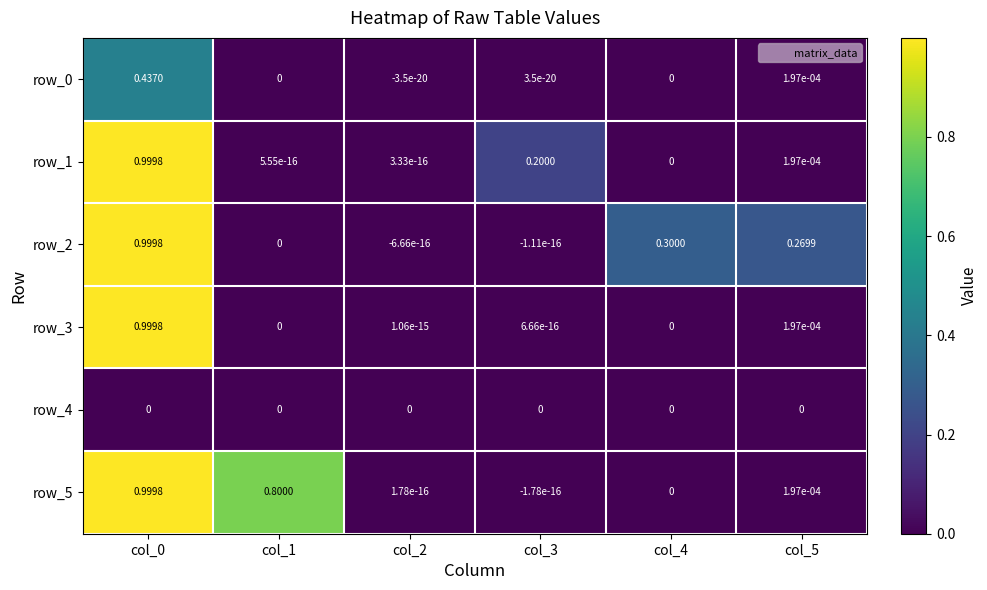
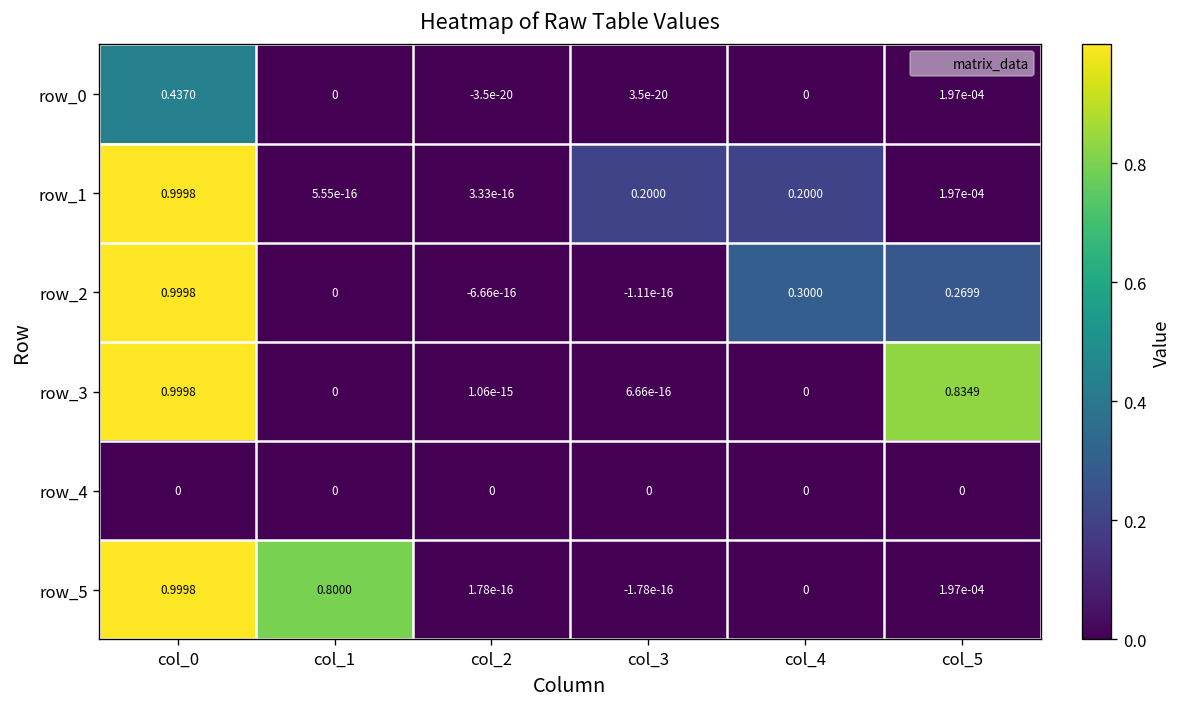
  {
    "row_0": {
      "col_0": "0.4370",
      "col_1": "0",
      "col_2": "-3.5e-20",
      "col_3": "3.5e-20",
      "col_4": "0",
      "col_5": "1.97e-04"
    },
    "row_1": {
      "col_0": "0.9998",
      "col_1": "5.55e-16",
      "col_2": "3.33e-16",
      "col_3": "0.2000",
-     "col_4": "0",
+     "col_4": "0.2000",
      "col_5": "1.97e-04"
    },
    "row_2": {
      "col_0": "0.9998",
      "col_1": "0",
      "col_2": "-6.66e-16",
      "col_3": "-1.11e-16",
      "col_4": "0.3000",
      "col_5": "0.2699"
    },
    "row_3": {
      "col_0": "0.9998",
      "col_1": "0",
      "col_2": "1.06e-15",
      "col_3": "6.66e-16",
      "col_4": "0",
-     "col_5": "1.97e-04"
+     "col_5": "0.8349"
    },
    "row_4": {
      "col_0": "0",
      "col_1": "0",
      "col_2": "0",
      "col_3": "0",
      "col_4": "0",
      "col_5": "0"
    },
    "row_5": {
      "col_0": "0.9998",
      "col_1": "0.8000",
      "col_2": "1.78e-16",
      "col_3": "-1.78e-16",
      "col_4": "0",
      "col_5": "1.97e-04"
    }
  }
